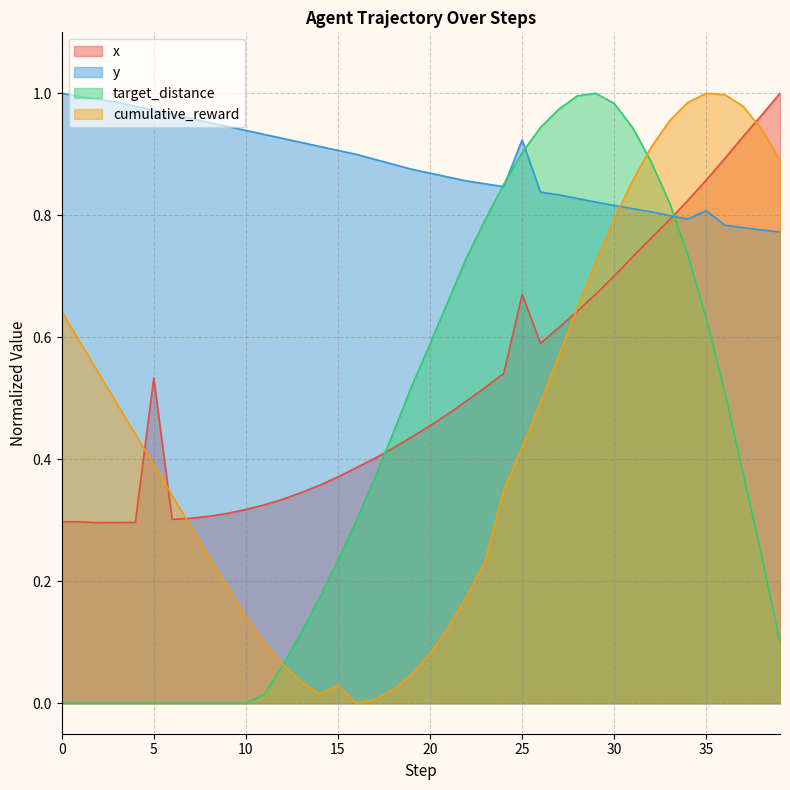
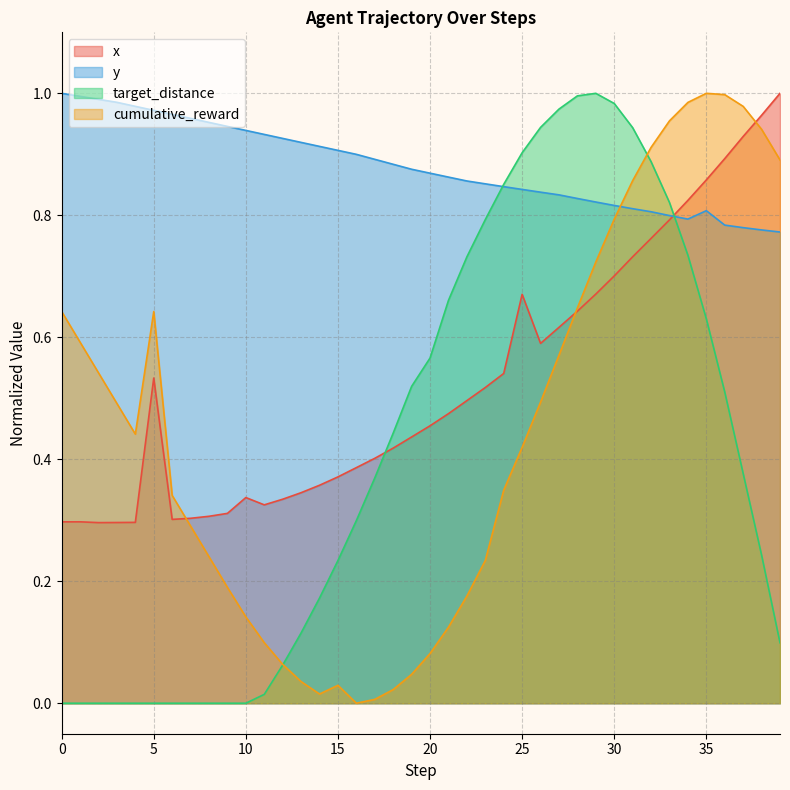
  {
    "x": {
      "0": 0.30,
      "5": 0.53,
-     "10": 0.32,
+     "10": 0.34,
      "15": 0.37,
      "20": 0.45,
      "25": 0.67,
      "30": 0.70,
      "35": 0.86
    },
    "y": {
      "0": 1.00,
      "10": 0.94,
      "15": 0.91,
      "20": 0.87,
-     "25": 0.92,
+     "25": 0.84,
      "30": 0.82,
      "35": 0.81
    },
    "target_distance": {
      "0": 0.00,
      "5": 0.00,
      "10": 0.00,
      "15": 0.23,
-     "20": 0.59,
+     "20": 0.57,
      "25": 0.90,
      "30": 0.98,
      "35": 0.63
    },
    "cumulative_reward": {
      "0": 0.64,
-     "5": 0.39,
+     "5": 0.64,
      "10": 0.14,
      "15": 0.03,
      "20": 0.08,
      "25": 0.42,
      "30": 0.79,
      "35": 1.00
    }
  }
